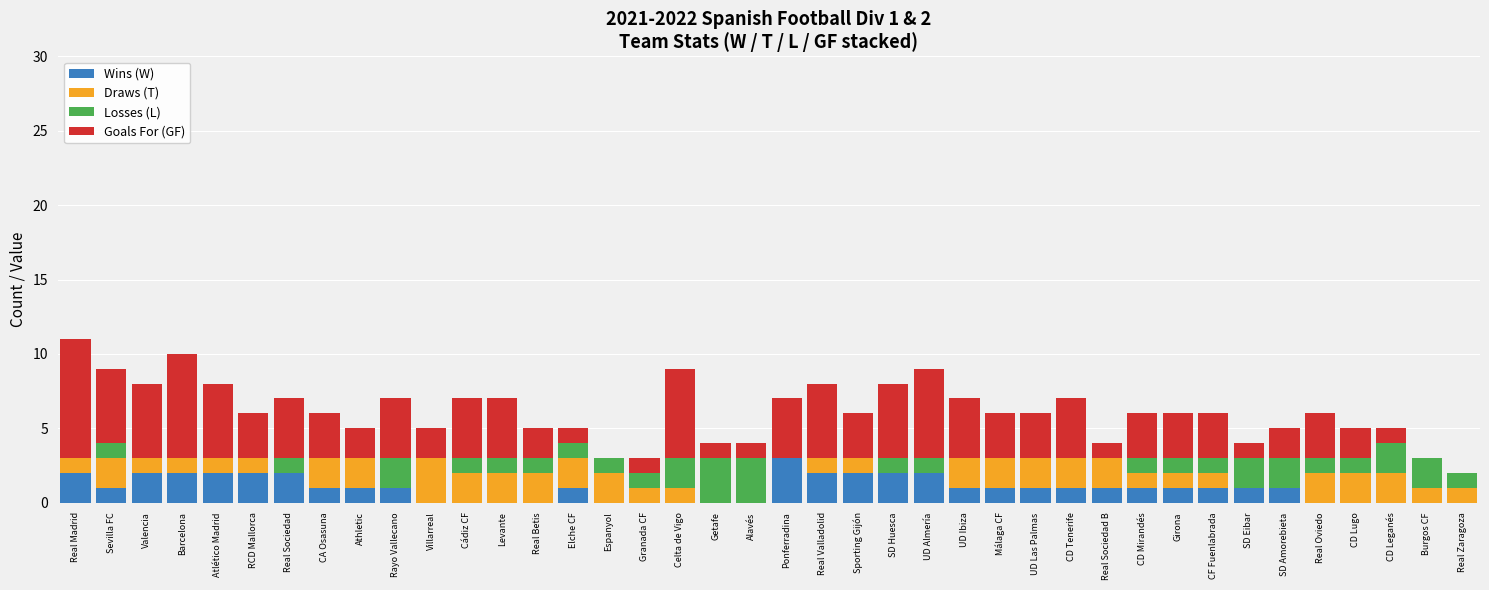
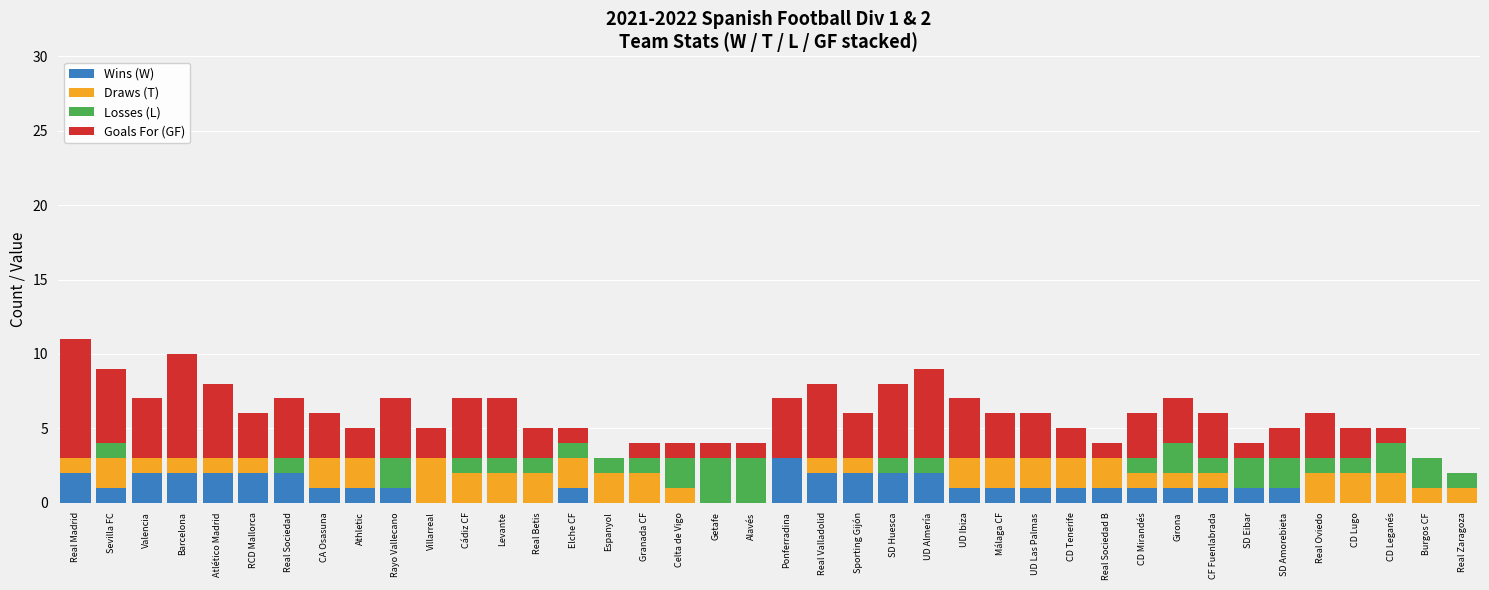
  {
    "Wins (W)": {
      "Real Madrid": 2,
      "Sevilla FC": 1,
      "Valencia": 2,
      "Barcelona": 2,
      "Atlético Madrid": 2,
      "RCD Mallorca": 2,
      "Real Sociedad": 2,
      "CA Osasuna": 1,
      "Athletic": 1,
      "Rayo Vallecano": 1,
      "Villarreal": 0,
      "Cádiz CF": 0,
      "Levante": 0,
      "Real Betis": 0,
      "Elche CF": 1,
      "Espanyol": 0,
      "Granada CF": 0,
      "Celta de Vigo": 0,
      "Getafe": 0,
      "Alavés": 0,
      "Ponferradina": 3,
      "Real Valladolid": 2,
      "Sporting Gijón": 2,
      "SD Huesca": 2,
      "UD Almería": 2,
      "UD Ibiza": 1,
      "Málaga CF": 1,
      "UD Las Palmas": 1,
      "CD Tenerife": 1,
      "Real Sociedad B": 1,
      "CD Mirandés": 1,
      "Girona": 1,
      "CF Fuenlabrada": 1,
      "SD Eibar": 1,
      "SD Amorebieta": 1,
      "Real Oviedo": 0,
      "CD Lugo": 0,
      "CD Leganés": 0,
      "Burgos CF": 0,
      "Real Zaragoza": 0
    },
    "Draws (T)": {
-     "Granada CF": 1
+     "Granada CF": 2
    },
    "Losses (L)": {
-     "Girona": 1
+     "Girona": 2
    },
    "Goals For (GF)": {
      "Real Madrid": 8,
      "Sevilla FC": 5,
-     "Valencia": 5,
+     "Valencia": 4,
      "Barcelona": 7,
      "Atlético Madrid": 5,
      "RCD Mallorca": 3,
      "Real Sociedad": 4,
      "CA Osasuna": 3,
      "Athletic": 2,
      "Rayo Vallecano": 4,
      "Villarreal": 2,
      "Cádiz CF": 4,
      "Levante": 4,
      "Real Betis": 2,
      "Elche CF": 1,
      "Espanyol": 0,
      "Granada CF": 1,
-     "Celta de Vigo": 6,
+     "Celta de Vigo": 1,
      "Getafe": 1,
      "Alavés": 1,
      "Ponferradina": 4,
      "Real Valladolid": 5,
      "Sporting Gijón": 3,
      "SD Huesca": 5,
      "UD Almería": 6,
      "UD Ibiza": 4,
      "Málaga CF": 3,
      "UD Las Palmas": 3,
-     "CD Tenerife": 4,
+     "CD Tenerife": 2,
      "Real Sociedad B": 1,
      "CD Mirandés": 3,
      "Girona": 3,
      "CF Fuenlabrada": 3,
      "SD Eibar": 1,
      "SD Amorebieta": 2,
      "Real Oviedo": 3,
      "CD Lugo": 2,
      "CD Leganés": 1,
      "Burgos CF": 0,
      "Real Zaragoza": 0
    }
  }
